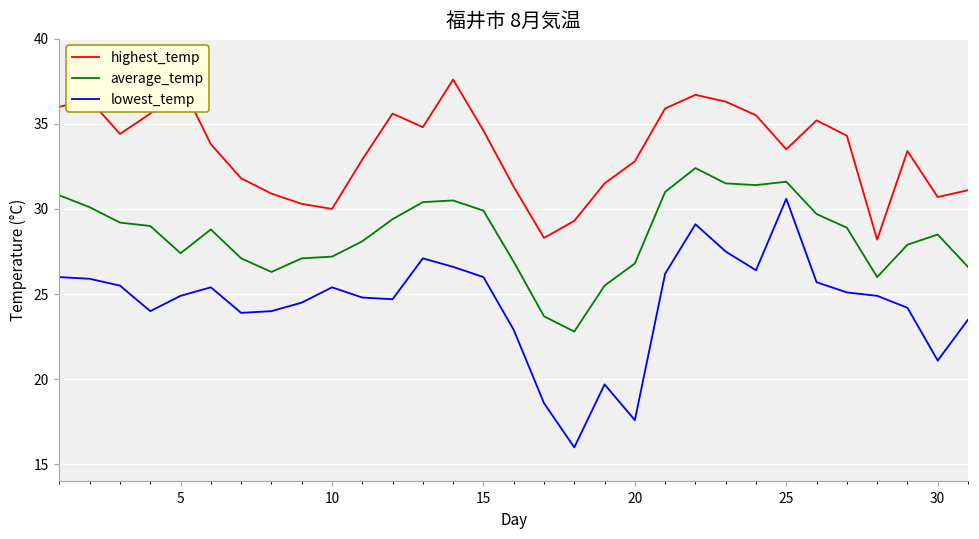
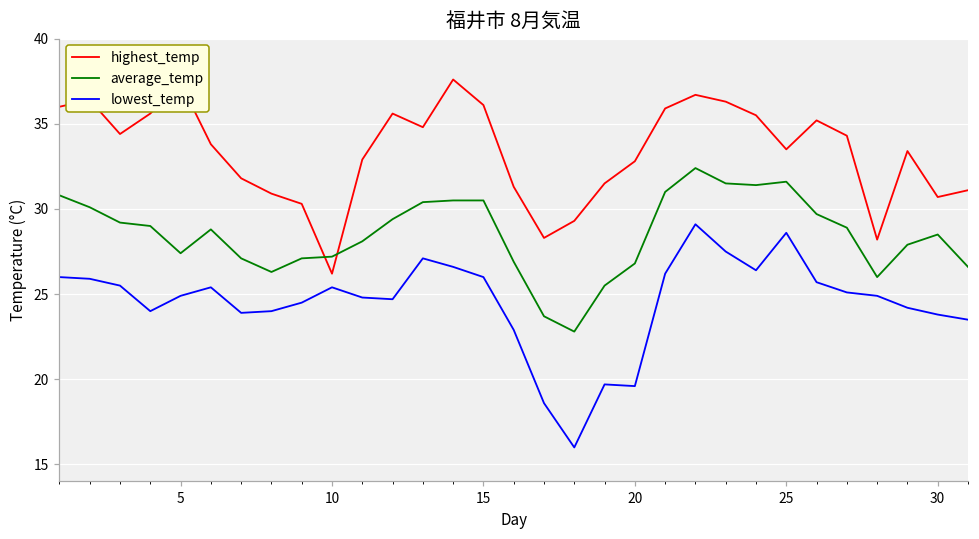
  {
    "highest_temp": {
-     "10": 30.0,
-     "15": 34.6,
+     "10": 26.2,
+     "15": 36.1,
      "20": 32.8,
      "25": 33.5,
      "30": 30.7
    },
    "average_temp": {
      "5": 27.4,
      "10": 27.2,
-     "15": 29.9,
+     "15": 30.5,
      "20": 26.8,
      "25": 31.6,
      "30": 28.5
    },
    "lowest_temp": {
      "5": 24.9,
      "10": 25.4,
      "15": 26.0,
-     "20": 17.6,
-     "25": 30.6,
-     "30": 21.1
+     "20": 19.6,
+     "25": 28.6,
+     "30": 23.8
    }
  }
